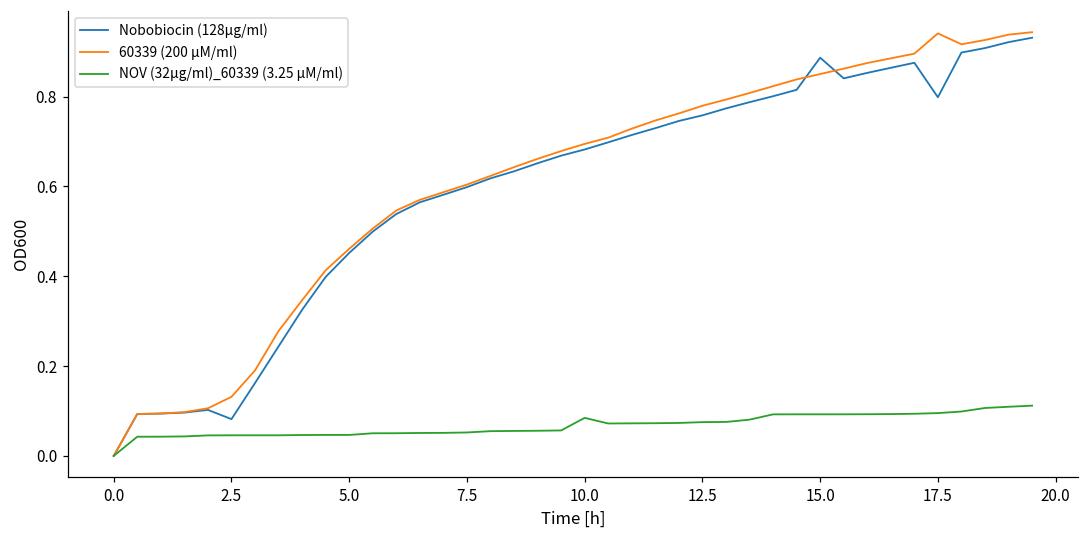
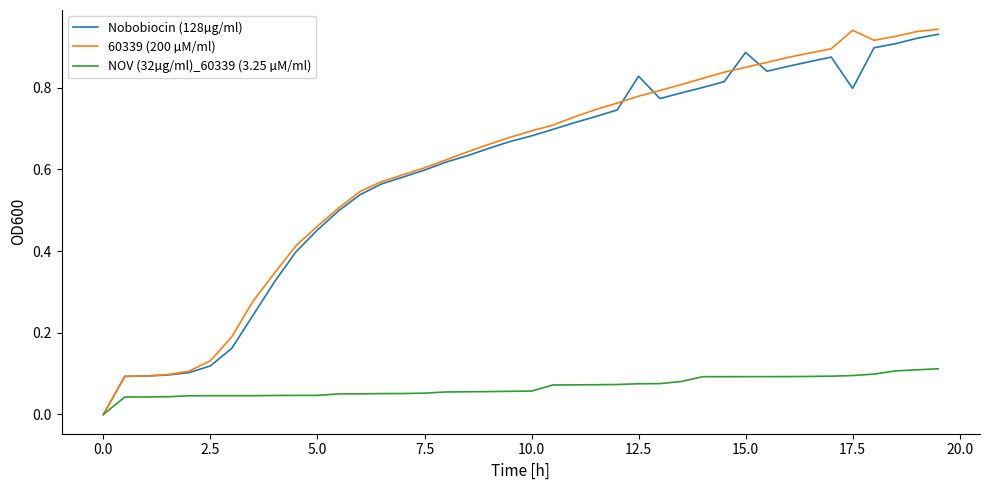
  {
    "Nobobiocin (128µg/ml)": {
-     "2.5": 0.08,
+     "2.5": 0.12,
      "5.0": 0.45,
      "10.0": 0.68,
-     "12.5": 0.76,
+     "12.5": 0.83,
      "15.0": 0.89,
      "17.5": 0.80
    },
    "60339 (200 µM/ml)": {
      "2.5": 0.13,
      "5.0": 0.46,
      "10.0": 0.69,
      "12.5": 0.78,
      "15.0": 0.85,
      "17.5": 0.94
    },
    "NOV (32µg/ml)_60339 (3.25 µM/ml)": {
      "2.5": 0.05,
      "5.0": 0.05,
      "7.5": 0.05,
-     "10.0": 0.08,
+     "10.0": 0.06,
      "12.5": 0.08,
      "15.0": 0.09,
      "17.5": 0.10
    }
  }
